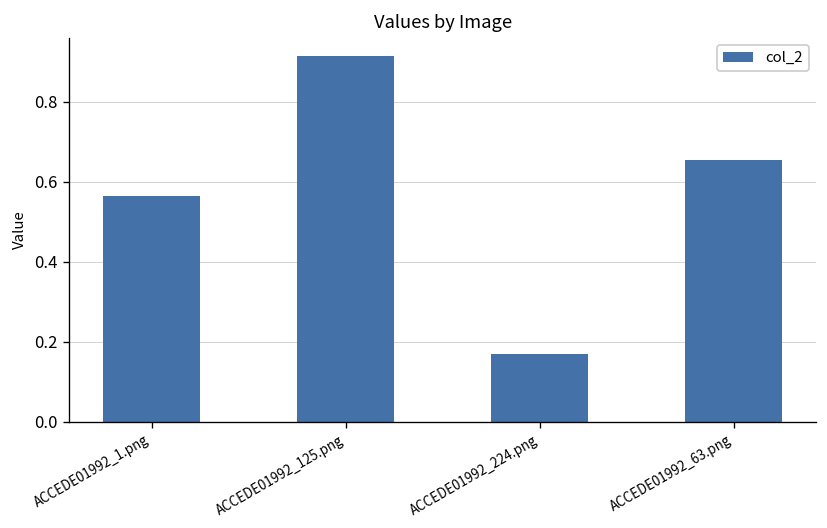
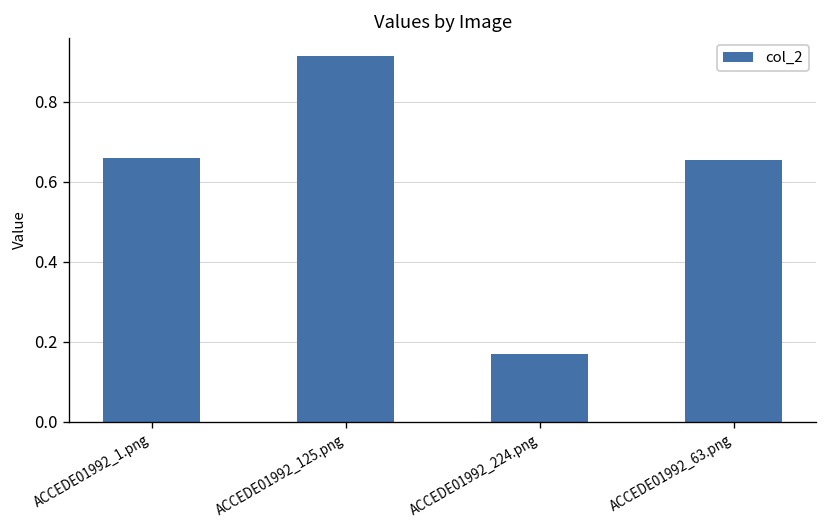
  {
-   "ACCEDE01992_1.png": 0.56,
+   "ACCEDE01992_1.png": 0.66,
    "ACCEDE01992_125.png": 0.91,
    "ACCEDE01992_224.png": 0.17,
    "ACCEDE01992_63.png": 0.65
  }
